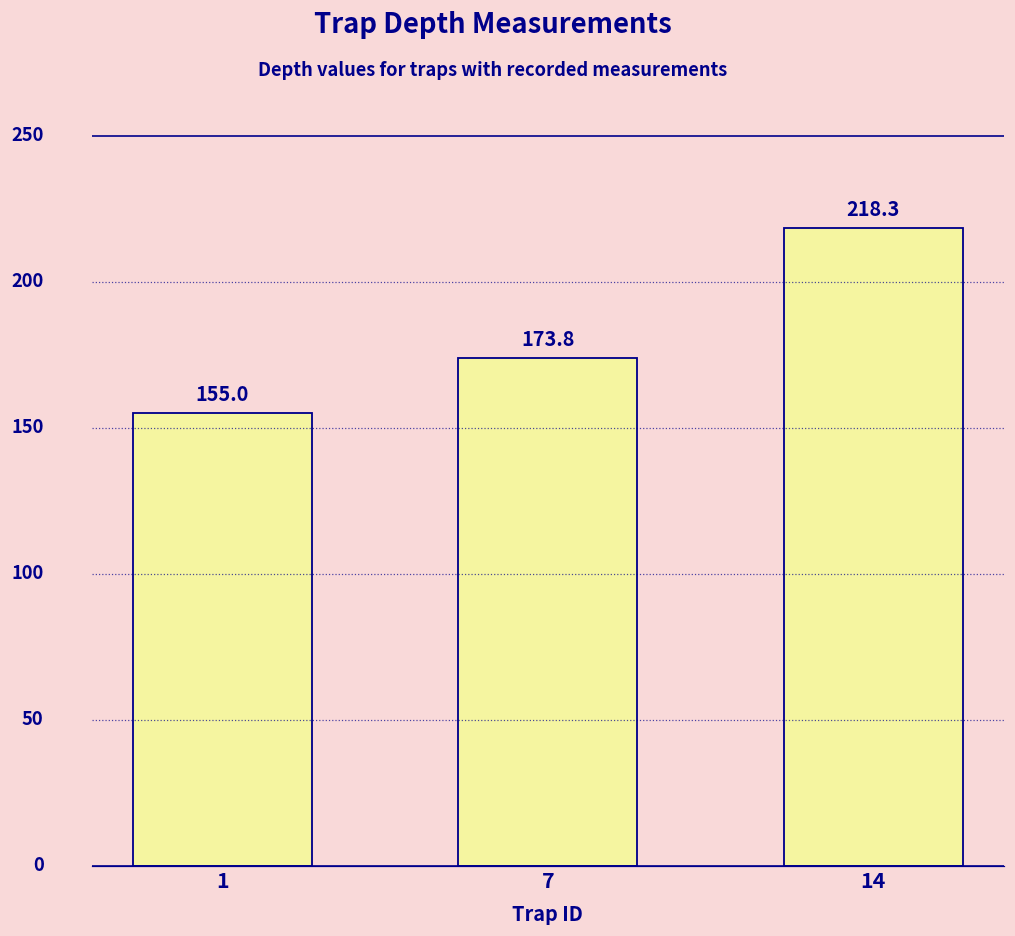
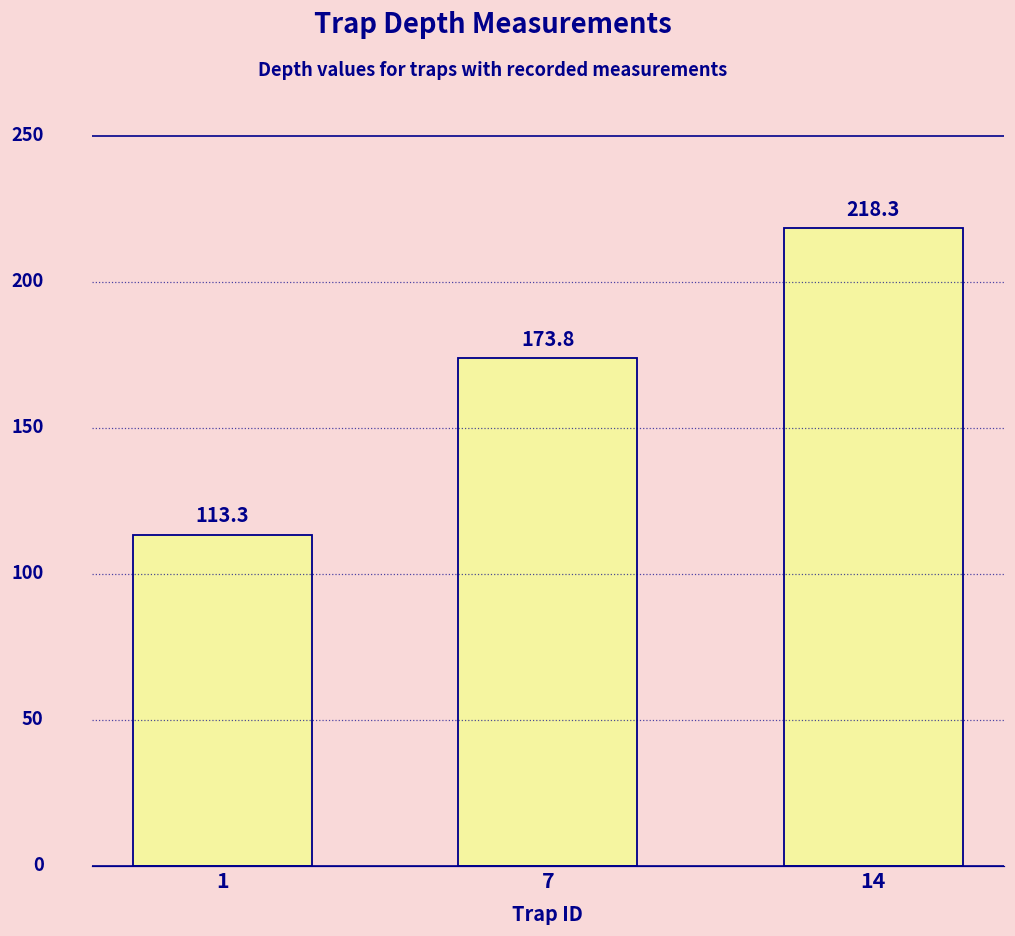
  {
-   "1": 155.0,
+   "1": 113.3,
    "7": 173.8,
    "14": 218.3
  }
